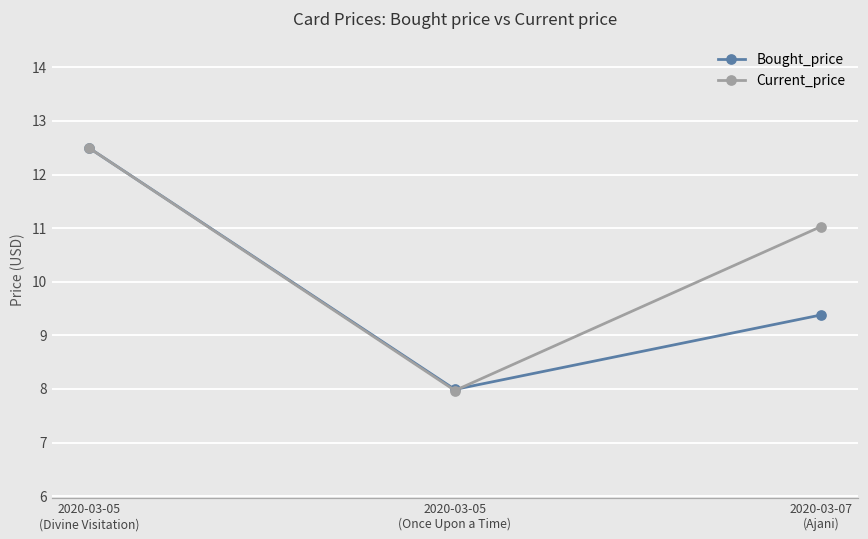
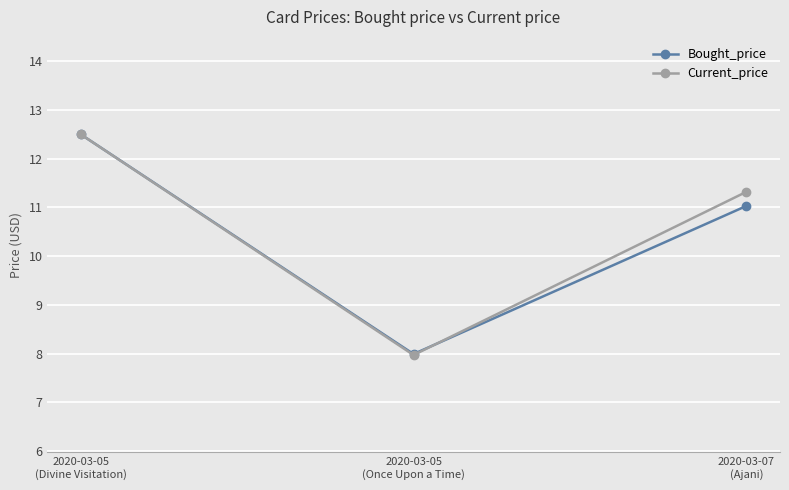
  {
    "Bought_price": {
-     "2020-03-07 (Ajani)": 9.4
+     "2020-03-07 (Ajani)": 11.0
    },
    "Current_price": {
-     "2020-03-07 (Ajani)": 11.0
+     "2020-03-07 (Ajani)": 11.3
    }
  }
